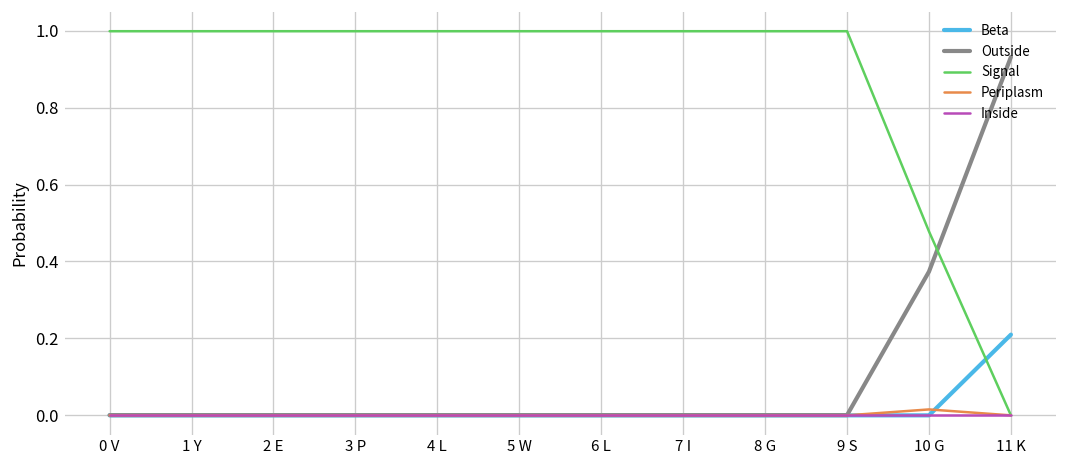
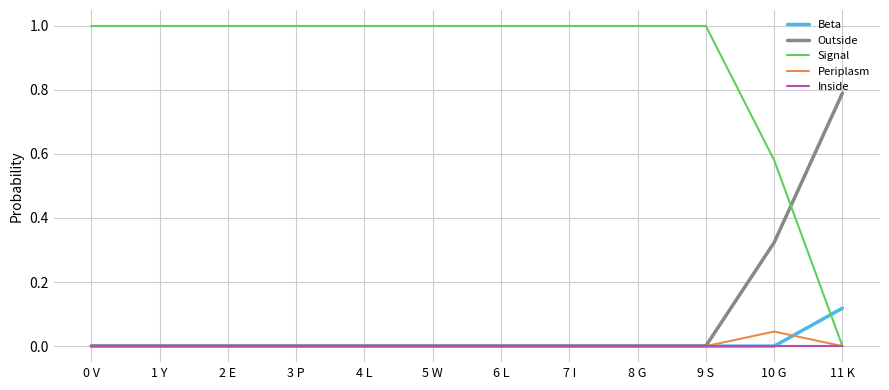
  {
    "Beta": {
-     "11 K": 0.21
+     "11 K": 0.12
    },
    "Outside": {
-     "10 G": 0.37,
-     "11 K": 0.93
+     "10 G": 0.32,
+     "11 K": 0.79
    },
    "Signal": {
      "0 V": 1.00,
      "1 Y": 1.00,
      "2 E": 1.00,
      "3 P": 1.00,
      "4 L": 1.00,
      "5 W": 1.00,
      "6 L": 1.00,
      "7 I": 1.00,
      "8 G": 1.00,
      "9 S": 1.00,
-     "10 G": 0.48
+     "10 G": 0.58
    },
    "Periplasm": {
-     "10 G": 0.02
+     "10 G": 0.05
    }
  }
